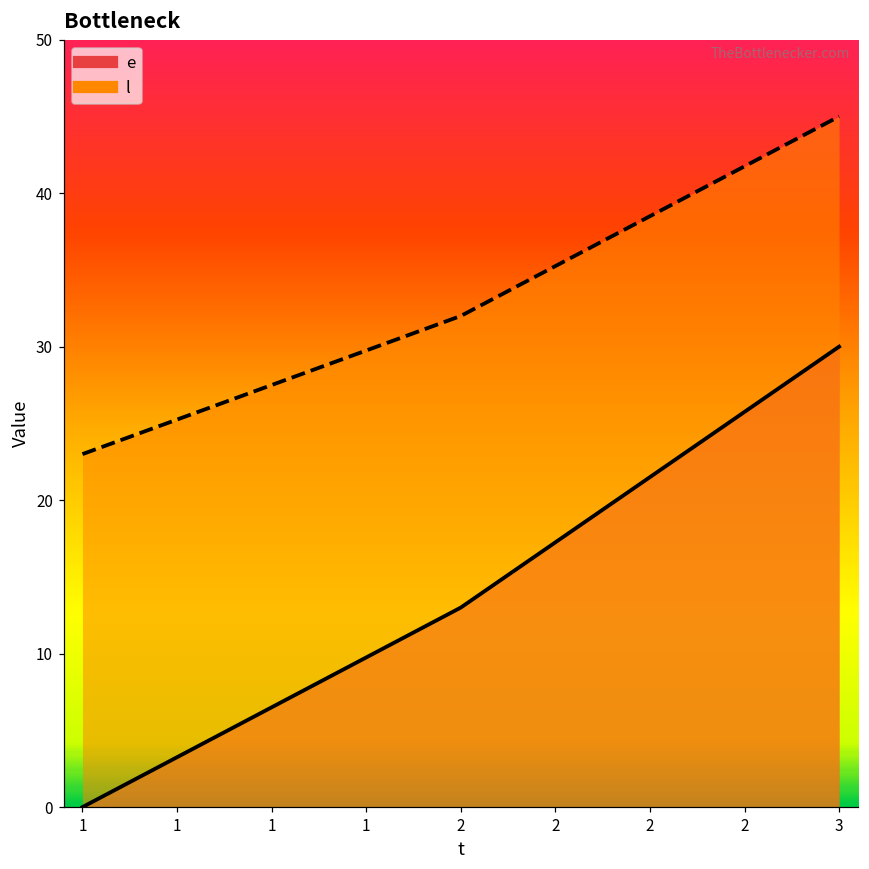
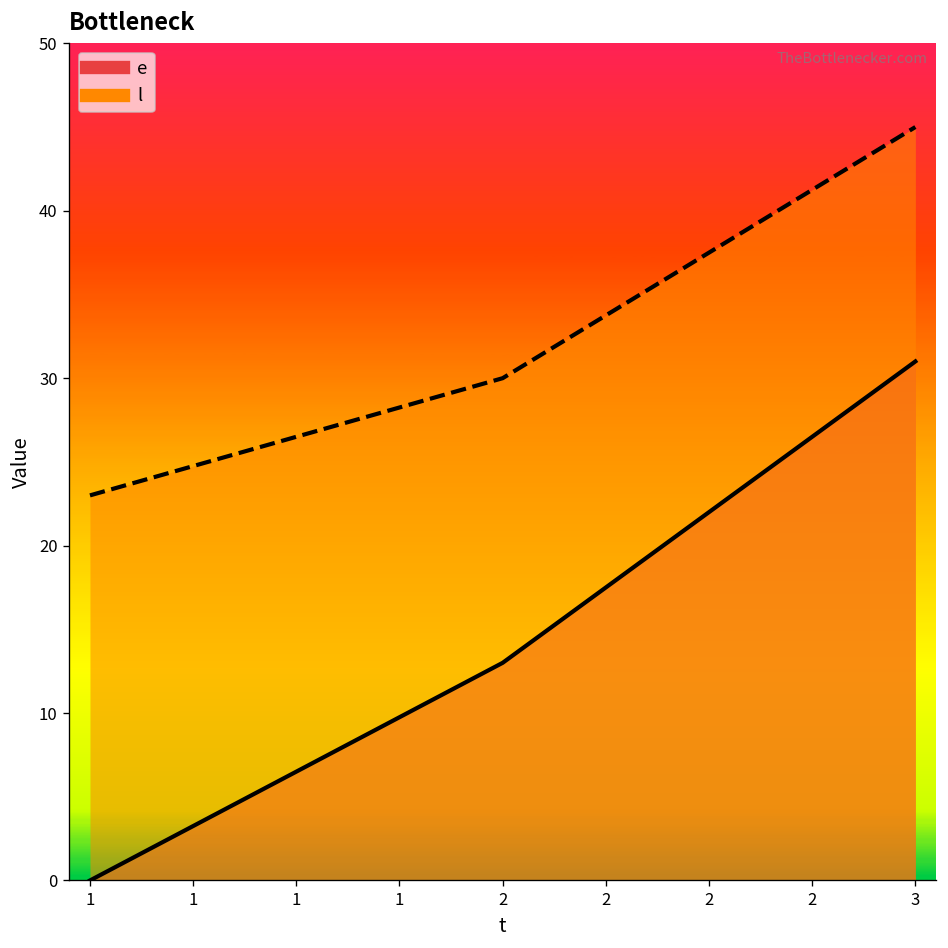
  {
    "e": {
      "1": 0,
      "2": 13,
-     "3": 30
+     "3": 31
    },
    "l": {
      "1": 23,
-     "2": 32,
+     "2": 30,
      "3": 45
    }
  }
